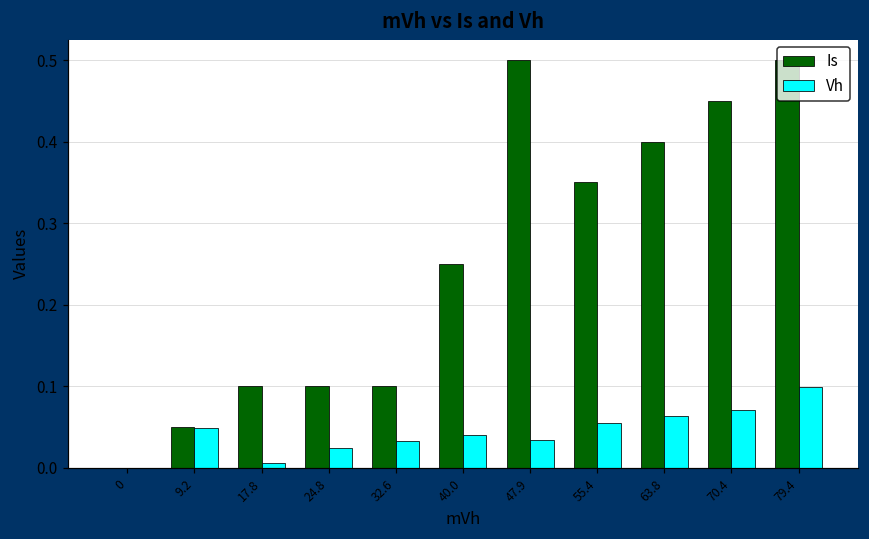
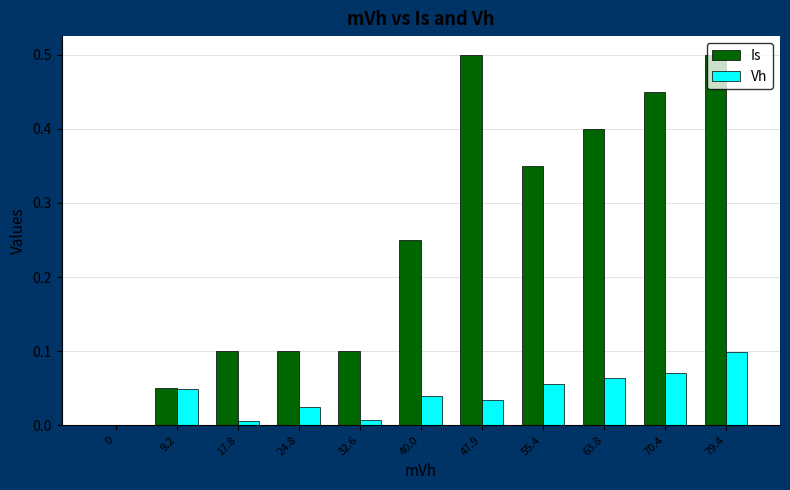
  {
    "Is": {
      "0": 0.00,
      "9.2": 0.05,
      "17.8": 0.10,
      "24.8": 0.10,
      "32.6": 0.10,
      "40.0": 0.25,
      "47.9": 0.50,
      "55.4": 0.35,
      "63.8": 0.40,
      "70.4": 0.45
    },
    "Vh": {
      "0": 0.00,
      "9.2": 0.05,
      "17.8": 0.01,
      "24.8": 0.02,
-     "32.6": 0.03,
+     "32.6": 0.01,
      "40.0": 0.04,
      "47.9": 0.03,
      "55.4": 0.06,
      "63.8": 0.06,
      "70.4": 0.07,
      "79.4": 0.10
    }
  }
